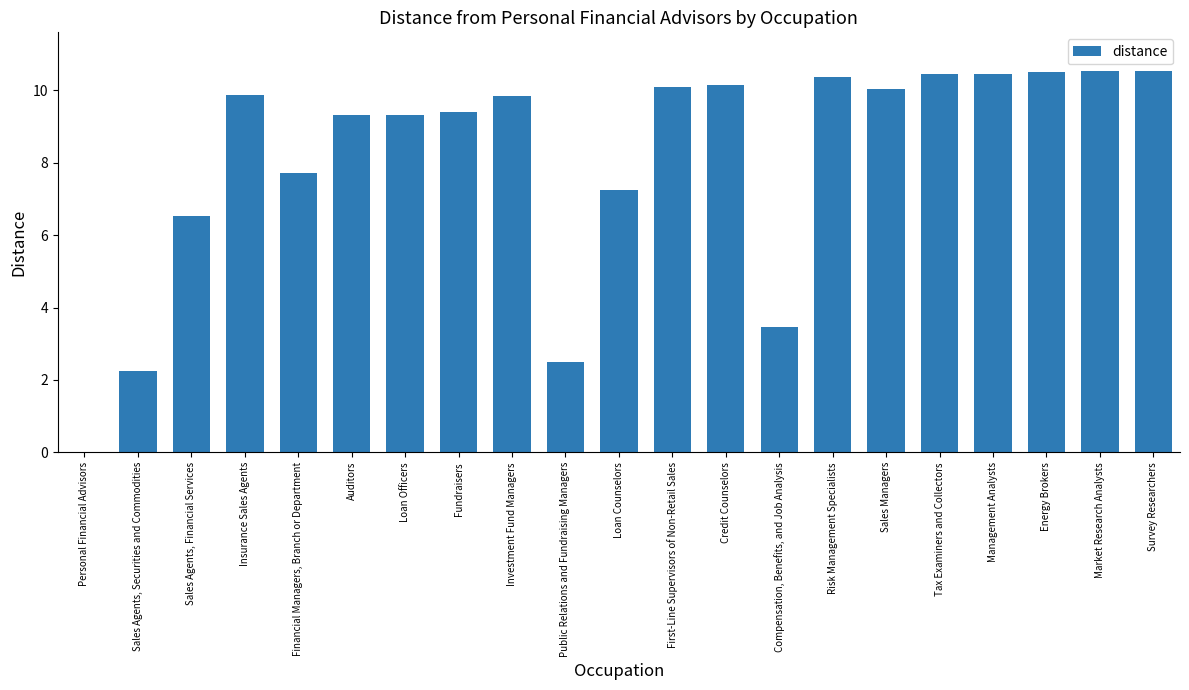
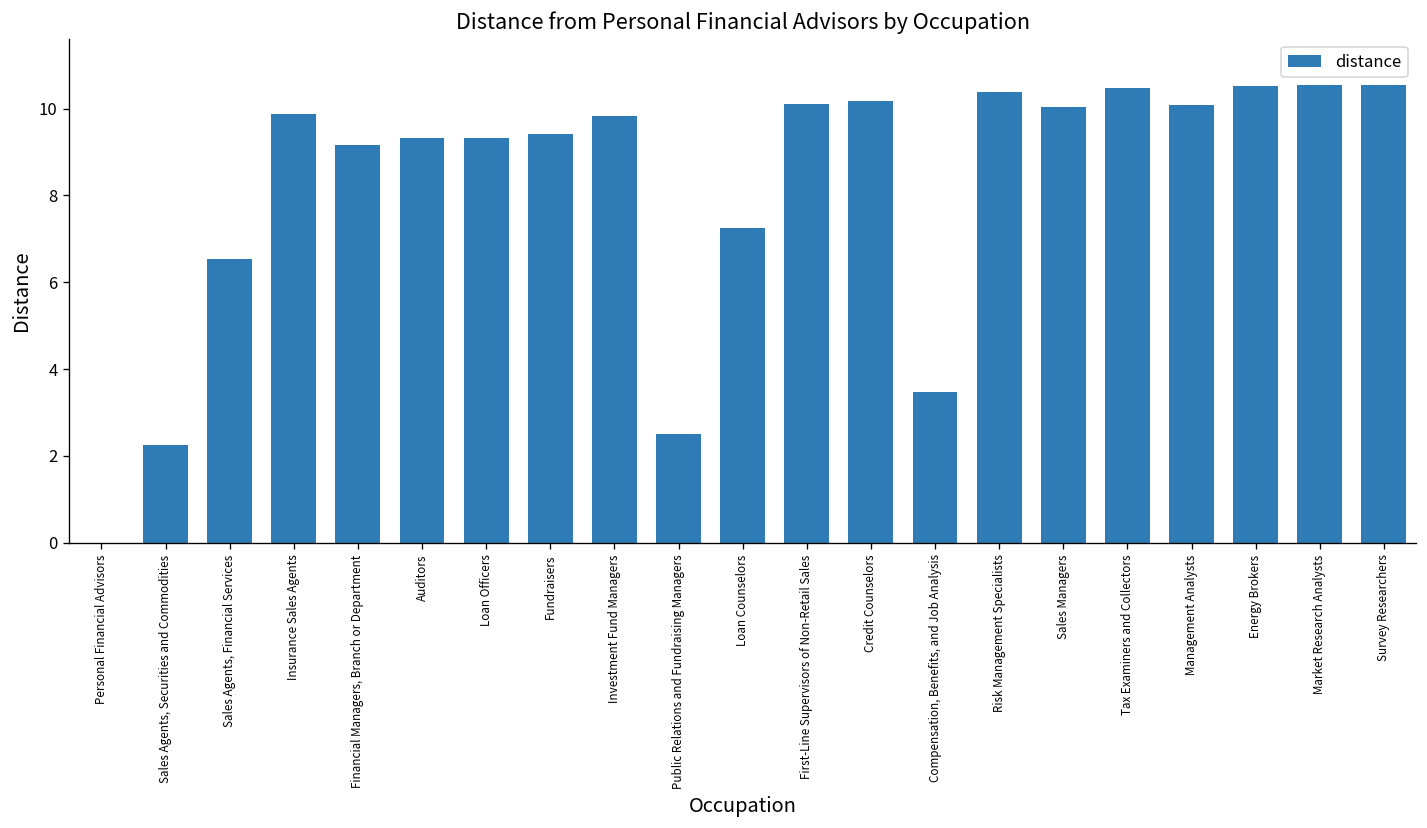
  {
    "Personal Financial Advisors": 0.0,
    "Sales Agents, Securities and Commodities": 2.3,
    "Sales Agents, Financial Services": 6.5,
    "Insurance Sales Agents": 9.9,
-   "Financial Managers, Branch or Department": 7.7,
+   "Financial Managers, Branch or Department": 9.2,
    "Auditors": 9.3,
    "Loan Officers": 9.3,
    "Fundraisers": 9.4,
    "Investment Fund Managers": 9.8,
    "Public Relations and Fundraising Managers": 2.5,
    "Loan Counselors": 7.2,
    "First-Line Supervisors of Non-Retail Sales": 10.1,
    "Credit Counselors": 10.2,
    "Compensation, Benefits, and Job Analysis": 3.5,
    "Risk Management Specialists": 10.4,
    "Sales Managers": 10.0,
    "Tax Examiners and Collectors": 10.5,
-   "Management Analysts": 10.5,
+   "Management Analysts": 10.1,
    "Energy Brokers": 10.5,
    "Market Research Analysts": 10.5,
    "Survey Researchers": 10.6
  }
